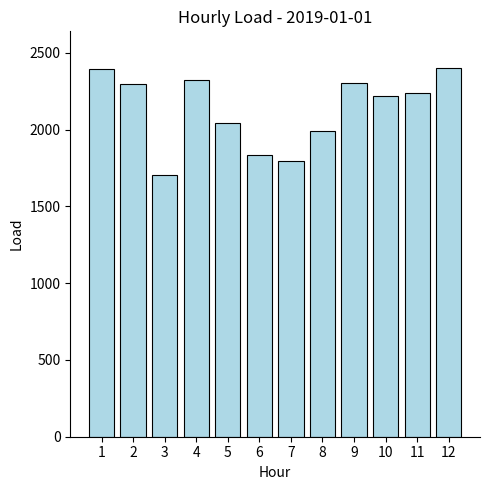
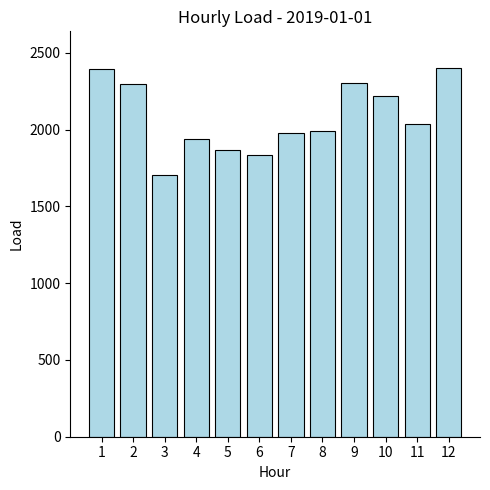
  {
    "1": 2390,
    "2": 2300,
    "3": 1700,
-   "4": 2320,
-   "5": 2040,
+   "4": 1940,
+   "5": 1860,
    "6": 1840,
-   "7": 1800,
+   "7": 1980,
    "8": 1990,
    "9": 2300,
    "10": 2220,
-   "11": 2240,
+   "11": 2040,
    "12": 2400
  }
